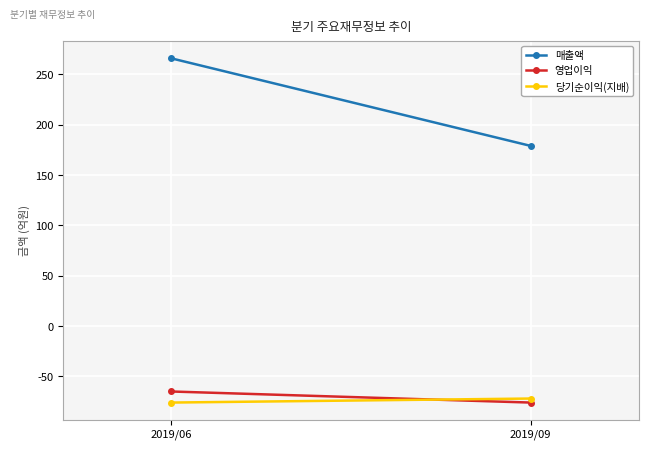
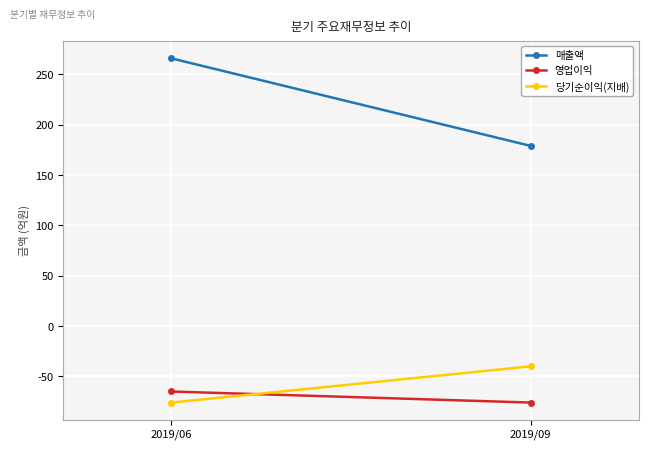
  {
    "매출액": {
      "2019/06": 266,
      "2019/09": 179
    },
    "영업이익": {
      "2019/06": -65,
      "2019/09": -76
    },
    "당기순이익(지배)": {
      "2019/06": -76,
-     "2019/09": -72
+     "2019/09": -40
    }
  }
